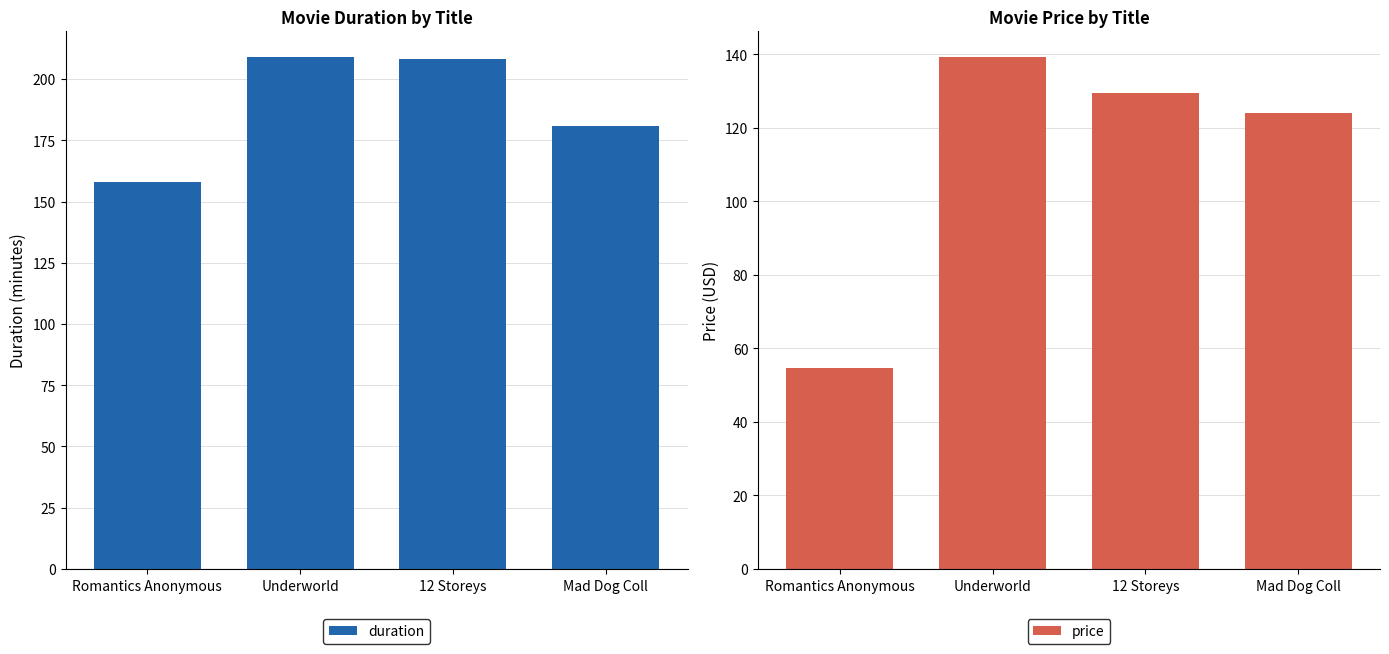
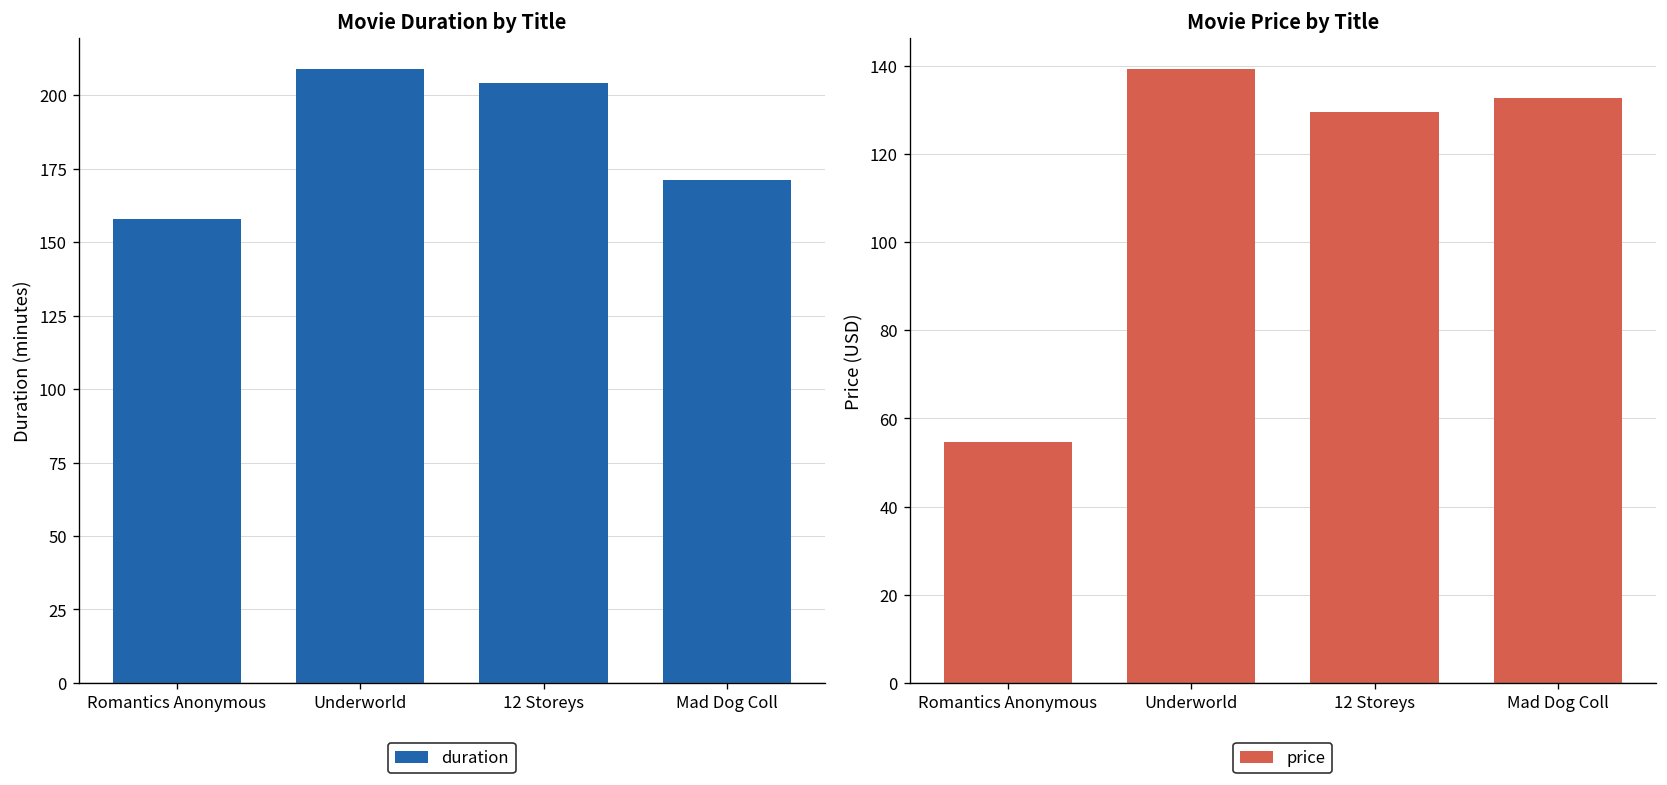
  {
    "Movie Duration by Title": {
      "Romantics Anonymous": 158,
      "Underworld": 209,
-     "12 Storeys": 208,
-     "Mad Dog Coll": 181
+     "12 Storeys": 204,
+     "Mad Dog Coll": 171
    },
    "Movie Price by Title": {
      "Romantics Anonymous": 55,
      "Underworld": 139,
      "12 Storeys": 129,
-     "Mad Dog Coll": 124
+     "Mad Dog Coll": 133
    }
  }
